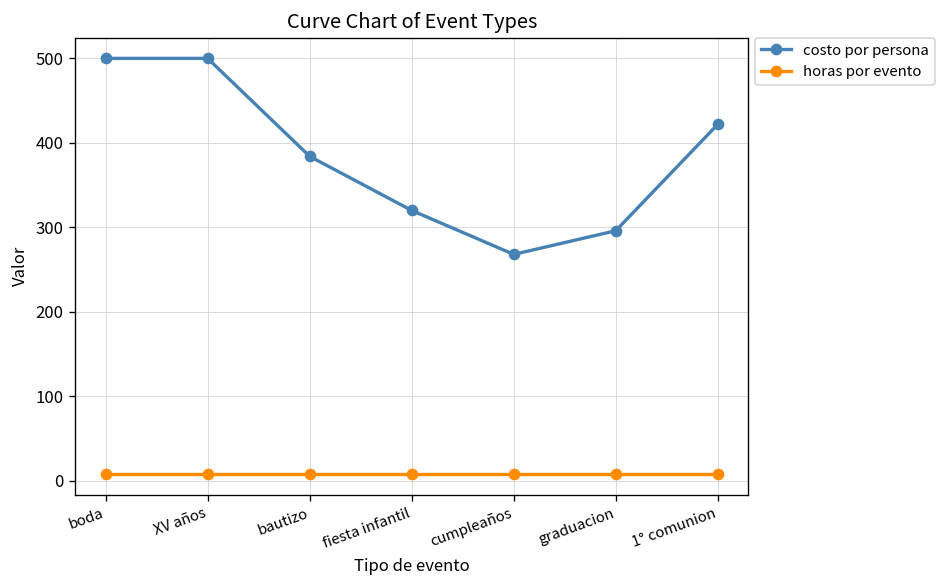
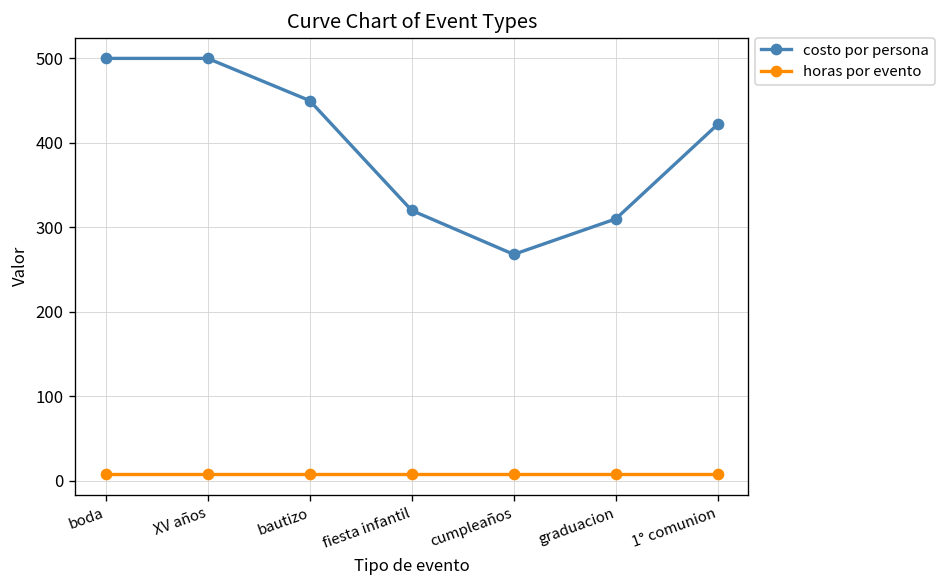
  {
    "costo por persona": {
      "boda": 500,
      "XV años": 500,
-     "bautizo": 380,
+     "bautizo": 450,
      "fiesta infantil": 320,
      "cumpleaños": 270,
-     "graduacion": 300,
+     "graduacion": 310,
      "1° comunion": 420
    },
    "horas por evento": {
      "boda": 10,
      "XV años": 10,
      "bautizo": 10,
      "fiesta infantil": 10,
      "cumpleaños": 10,
      "graduacion": 10,
      "1° comunion": 10
    }
  }
